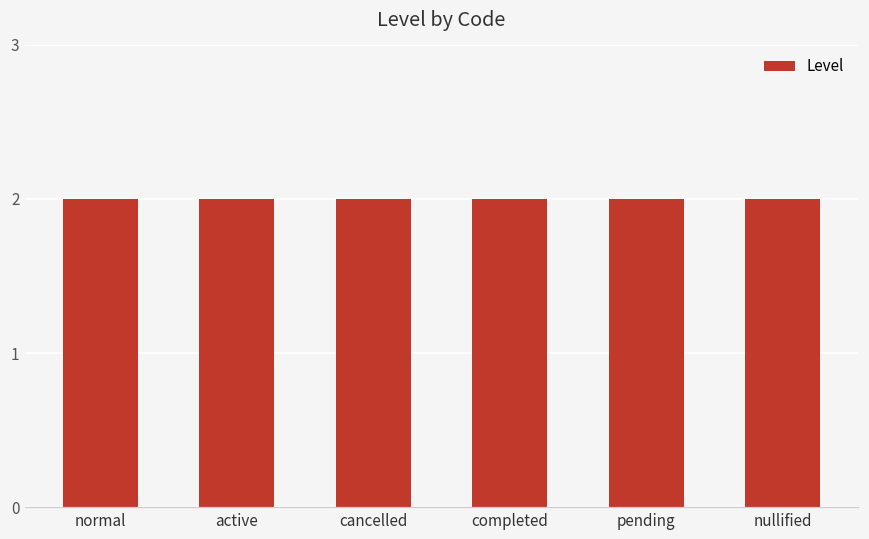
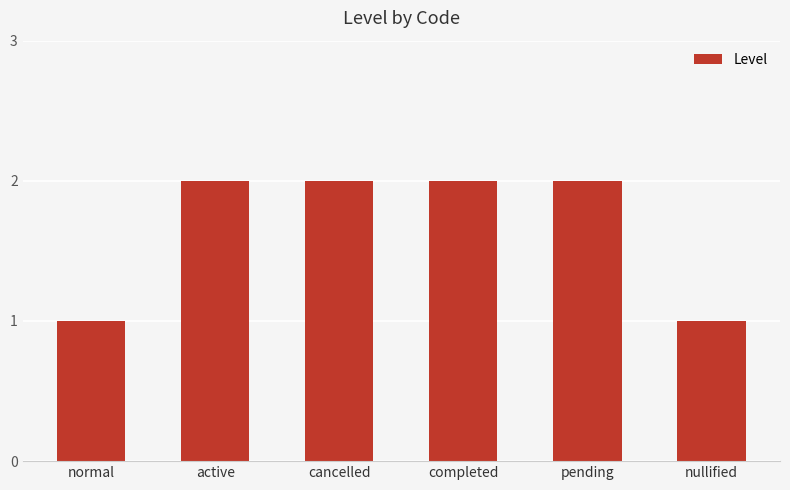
  {
-   "normal": 2,
+   "normal": 1,
    "active": 2,
    "cancelled": 2,
    "completed": 2,
    "pending": 2,
-   "nullified": 2
+   "nullified": 1
  }
